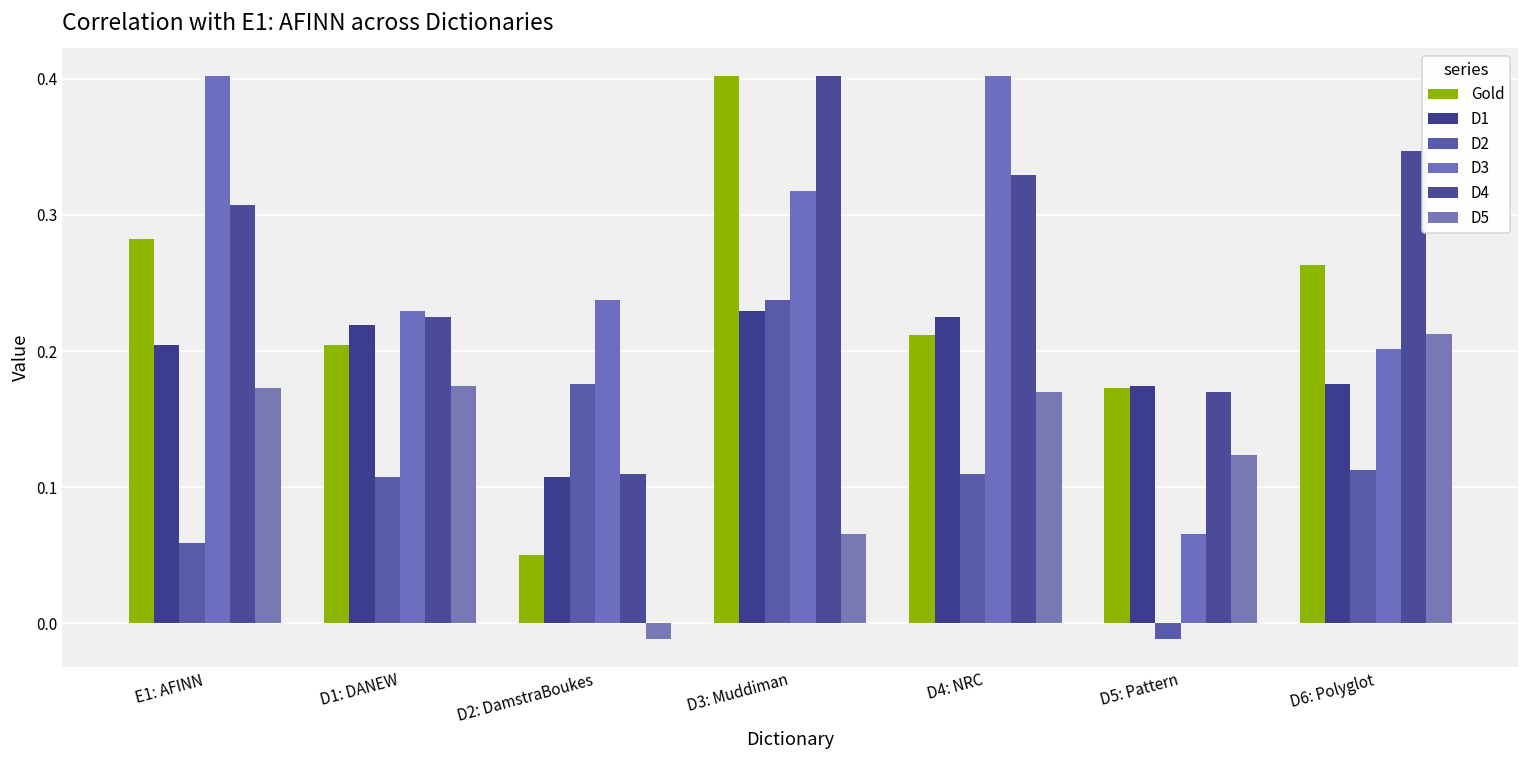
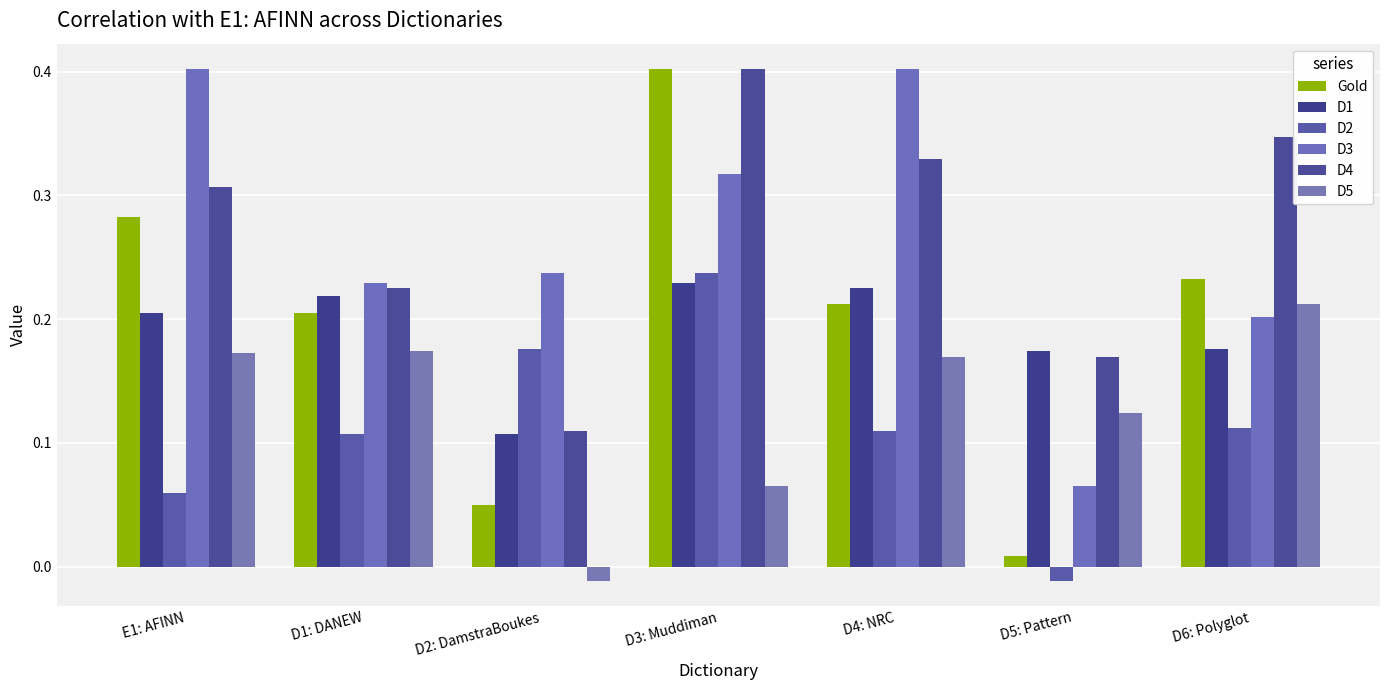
  {
    "Gold": {
      "E1: AFINN": 0.282,
      "D1: DANEW": 0.205,
      "D2: DamstraBoukes": 0.050,
      "D3: Muddiman": 0.402,
      "D4: NRC": 0.212,
-     "D5: Pattern": 0.173,
-     "D6: Polyglot": 0.263
+     "D5: Pattern": 0.009,
+     "D6: Polyglot": 0.232
    }
  }
